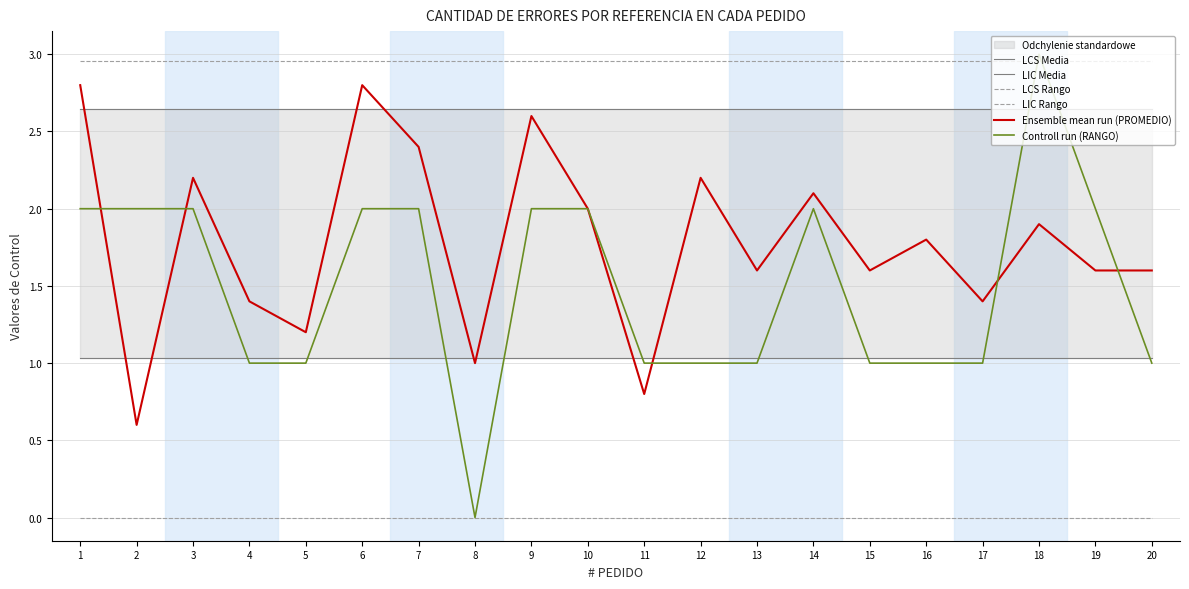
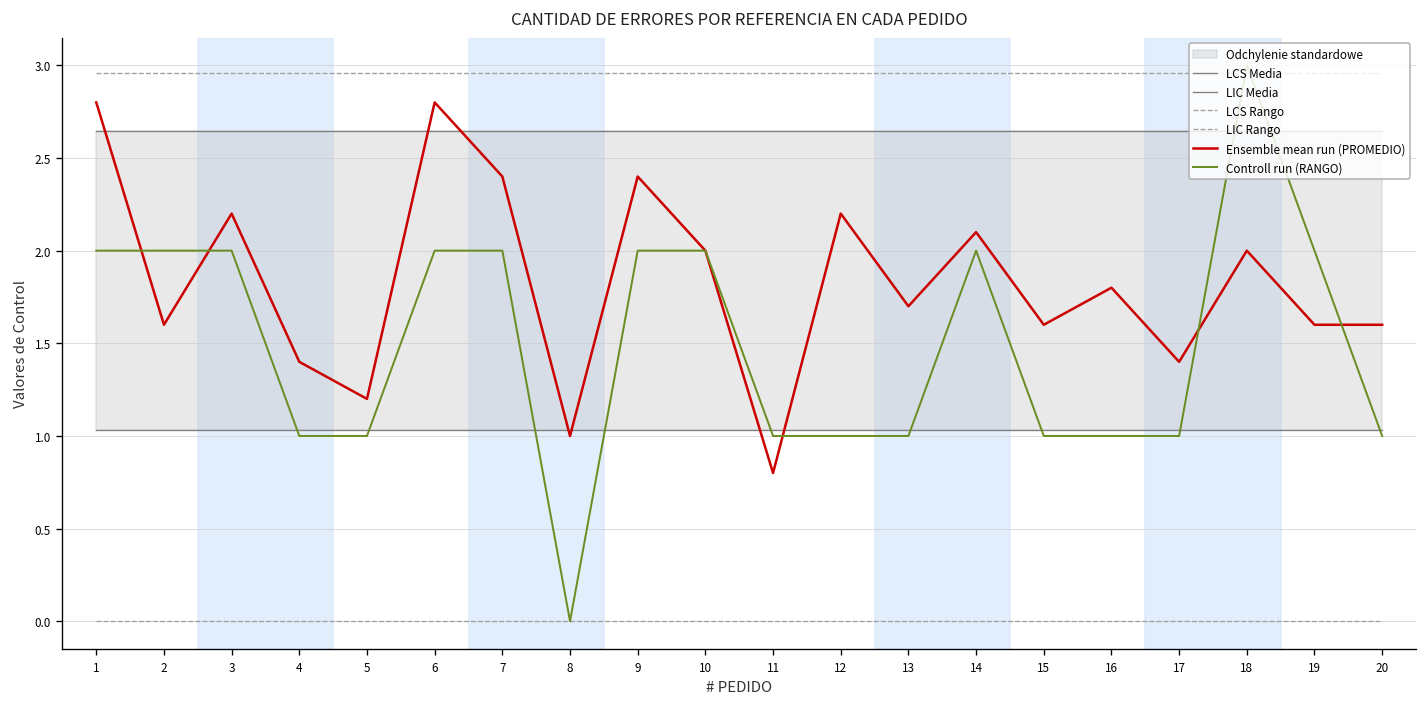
  {
    "Ensemble mean run (PROMEDIO)": {
      "1": 2.8,
-     "2": 0.6,
+     "2": 1.6,
      "3": 2.2,
      "4": 1.4,
      "5": 1.2,
      "6": 2.8,
      "7": 2.4,
      "8": 1.0,
-     "9": 2.6,
+     "9": 2.4,
      "11": 0.8,
      "12": 2.2,
-     "13": 1.6,
+     "13": 1.7,
      "14": 2.1,
      "15": 1.6,
      "16": 1.8,
      "17": 1.4,
-     "18": 1.9,
+     "18": 2.0,
      "19": 1.6,
      "20": 1.6
    },
    "Controll run (RANGO)": {
      "1": 2.0,
      "2": 2.0,
      "3": 2.0,
      "4": 1.0,
      "5": 1.0,
      "6": 2.0,
      "7": 2.0,
      "9": 2.0,
      "11": 1.0,
      "12": 1.0,
      "13": 1.0,
      "14": 2.0,
      "15": 1.0,
      "16": 1.0,
      "17": 1.0,
      "19": 2.0,
      "20": 1.0
    }
  }
